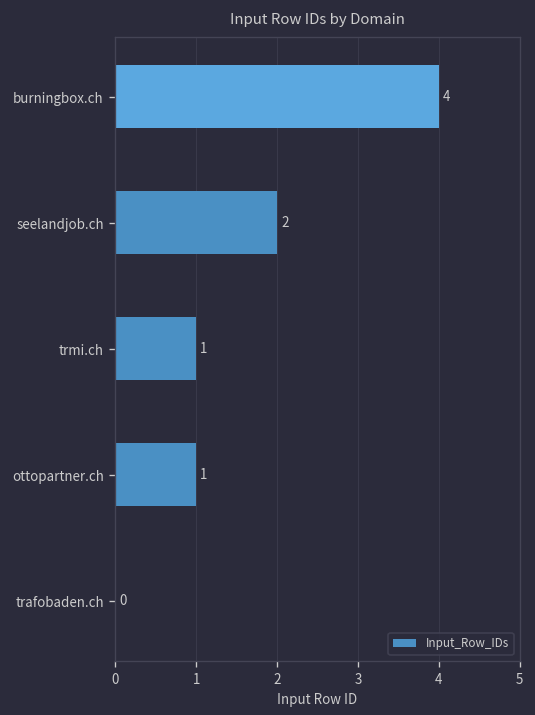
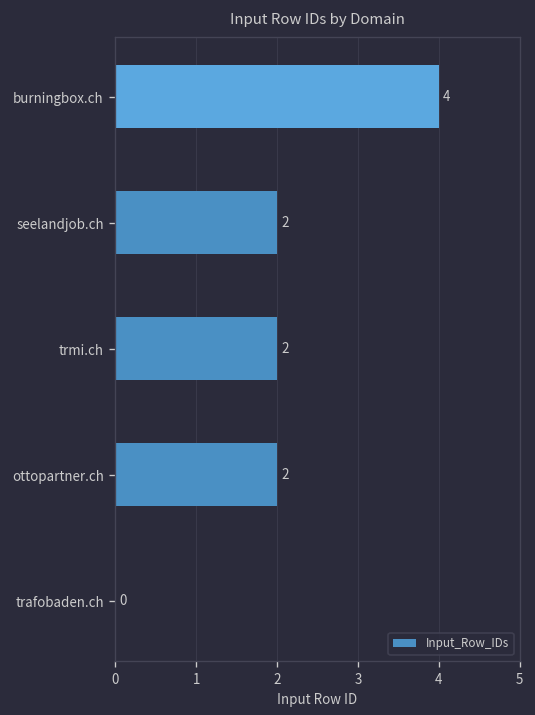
  {
    "burningbox.ch": 4,
    "seelandjob.ch": 2,
-   "trmi.ch": 1,
-   "ottopartner.ch": 1,
+   "trmi.ch": 2,
+   "ottopartner.ch": 2,
    "trafobaden.ch": 0
  }
